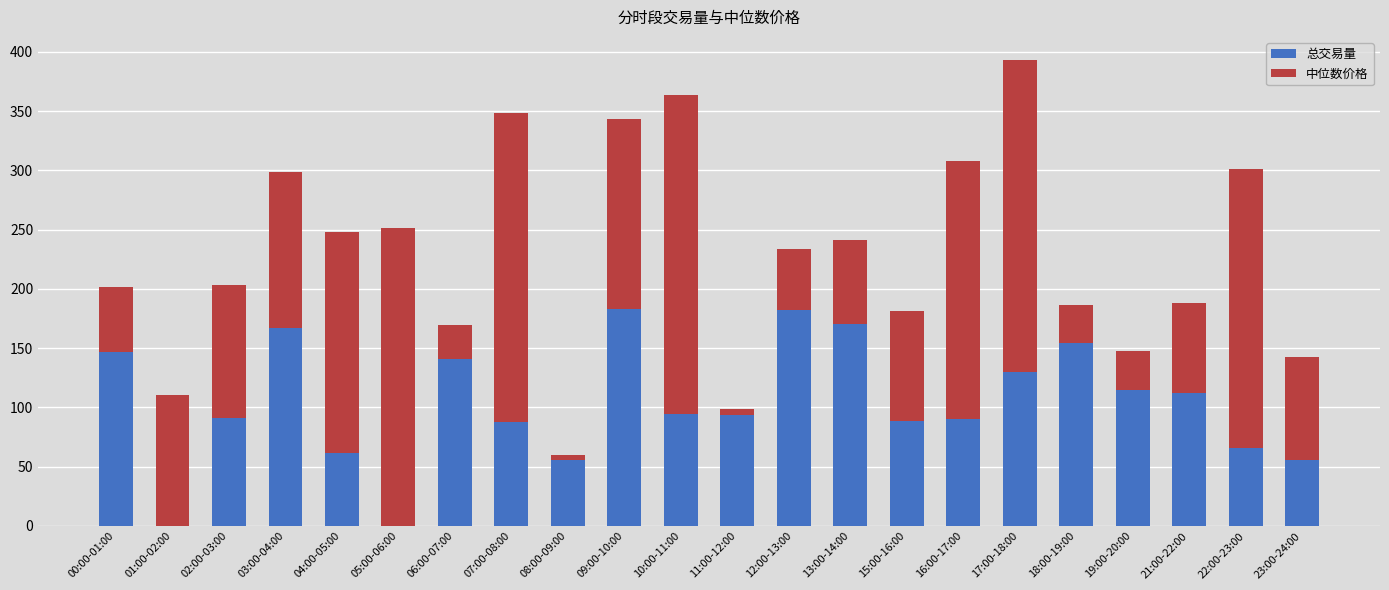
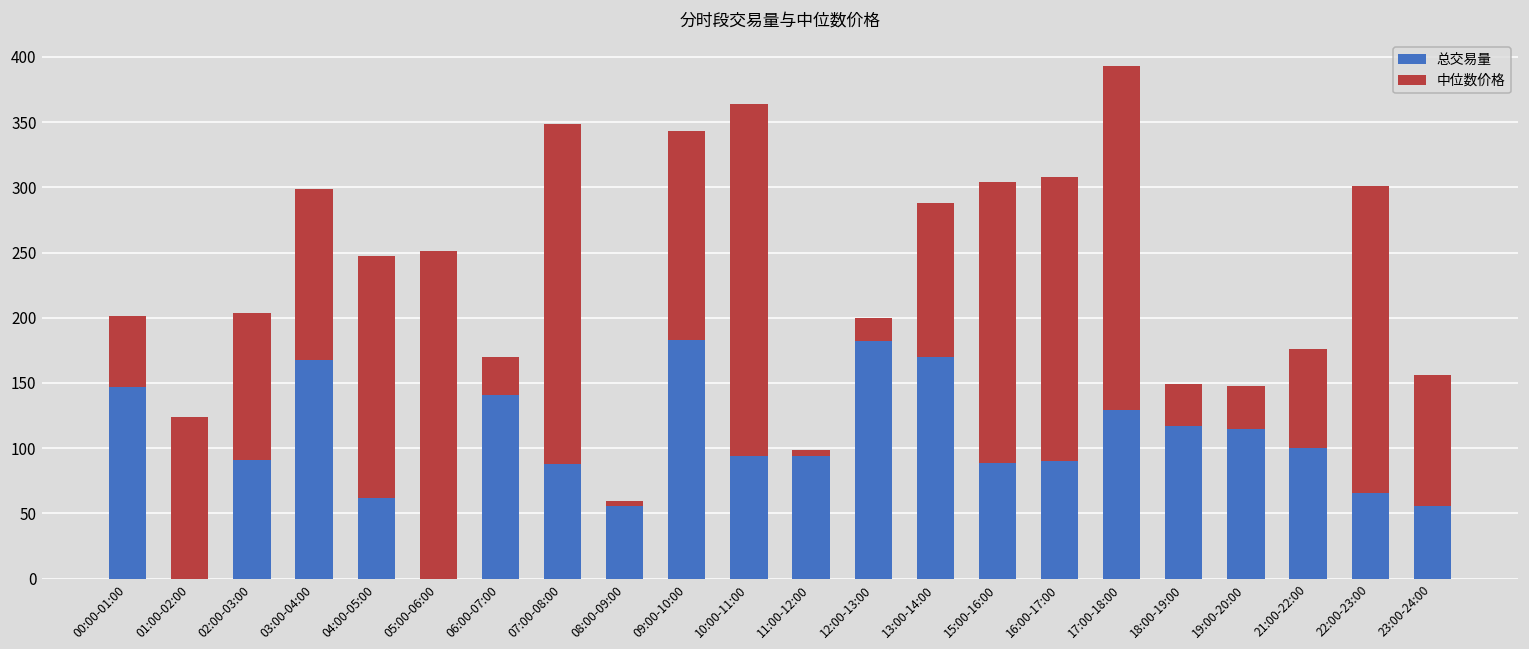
  {
    "总交易量": {
      "00:00-01:00": 147,
      "02:00-03:00": 91,
      "03:00-04:00": 167,
      "04:00-05:00": 62,
      "05:00-06:00": 0,
      "06:00-07:00": 141,
      "07:00-08:00": 88,
      "08:00-09:00": 56,
      "09:00-10:00": 183,
      "10:00-11:00": 94,
      "11:00-12:00": 94,
      "12:00-13:00": 182,
      "13:00-14:00": 170,
      "15:00-16:00": 88,
      "16:00-17:00": 90,
      "17:00-18:00": 130,
-     "18:00-19:00": 155,
+     "18:00-19:00": 117,
      "19:00-20:00": 115,
-     "21:00-22:00": 112,
+     "21:00-22:00": 100,
      "22:00-23:00": 66,
      "23:00-24:00": 56
    },
    "中位数价格": {
      "00:00-01:00": 55,
-     "01:00-02:00": 111,
+     "01:00-02:00": 124,
      "02:00-03:00": 112,
      "03:00-04:00": 132,
      "04:00-05:00": 186,
      "05:00-06:00": 251,
      "06:00-07:00": 29,
      "07:00-08:00": 261,
      "08:00-09:00": 4,
      "09:00-10:00": 160,
      "10:00-11:00": 270,
      "11:00-12:00": 5,
-     "12:00-13:00": 52,
-     "13:00-14:00": 71,
-     "15:00-16:00": 93,
+     "12:00-13:00": 18,
+     "13:00-14:00": 118,
+     "15:00-16:00": 216,
      "16:00-17:00": 218,
      "17:00-18:00": 263,
      "18:00-19:00": 32,
      "19:00-20:00": 33,
      "21:00-22:00": 75,
      "22:00-23:00": 236,
-     "23:00-24:00": 87
+     "23:00-24:00": 101
    }
  }
